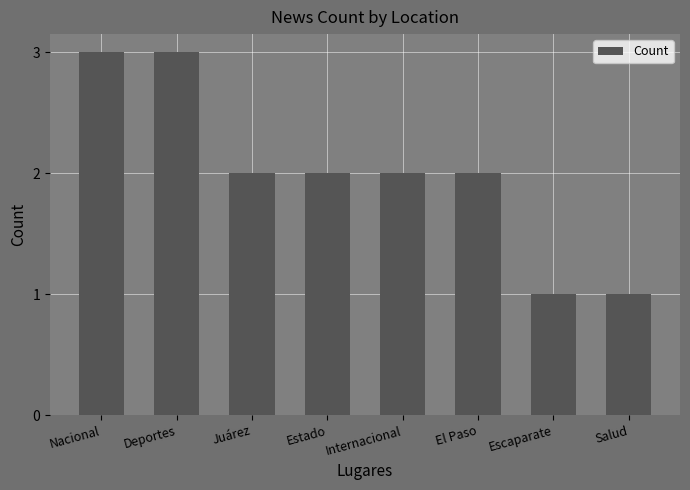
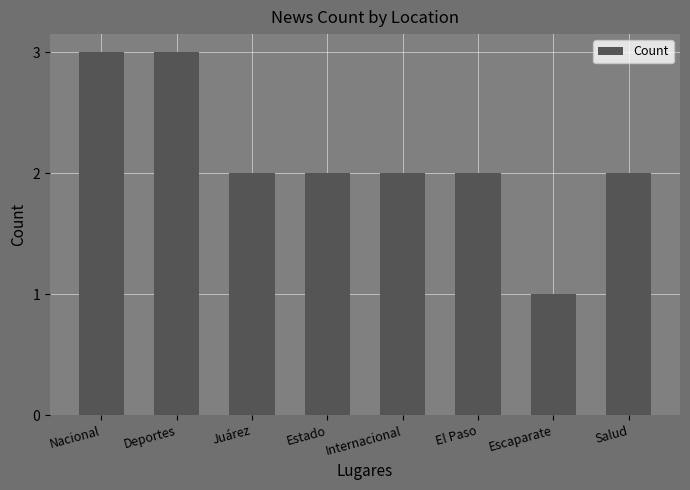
  {
    "Nacional": 3,
    "Deportes": 3,
    "Juárez": 2,
    "Estado": 2,
    "Internacional": 2,
    "El Paso": 2,
    "Escaparate": 1,
-   "Salud": 1
+   "Salud": 2
  }
